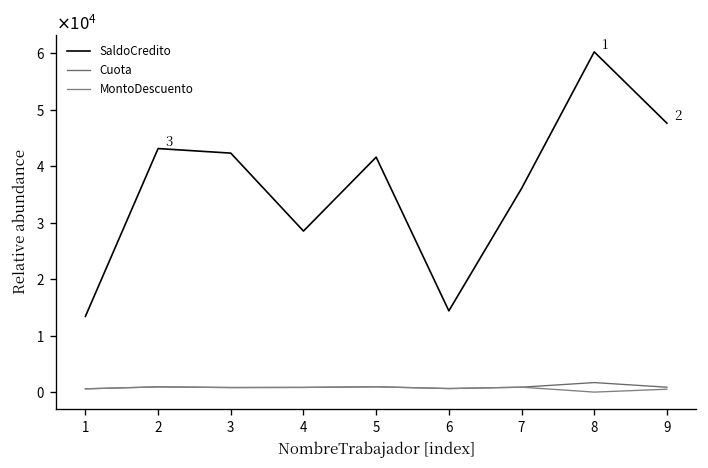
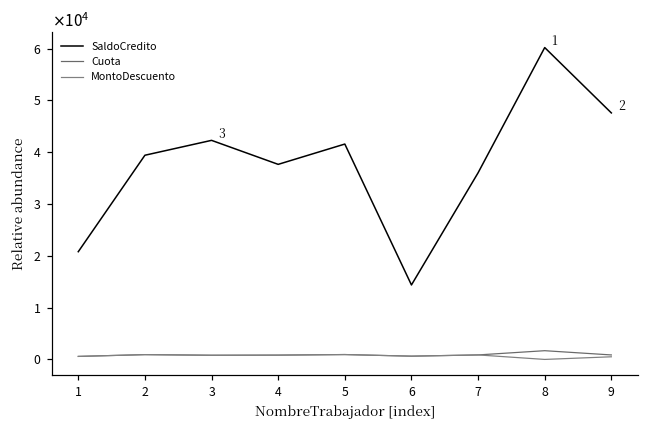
  {
    "SaldoCredito": {
-     "1": 13000,
-     "2": 43000,
+     "1": 21000,
+     "2": 39000,
      "3": 42000,
-     "4": 29000,
+     "4": 38000,
      "5": 42000,
      "6": 14000,
      "7": 36000
    }
  }
